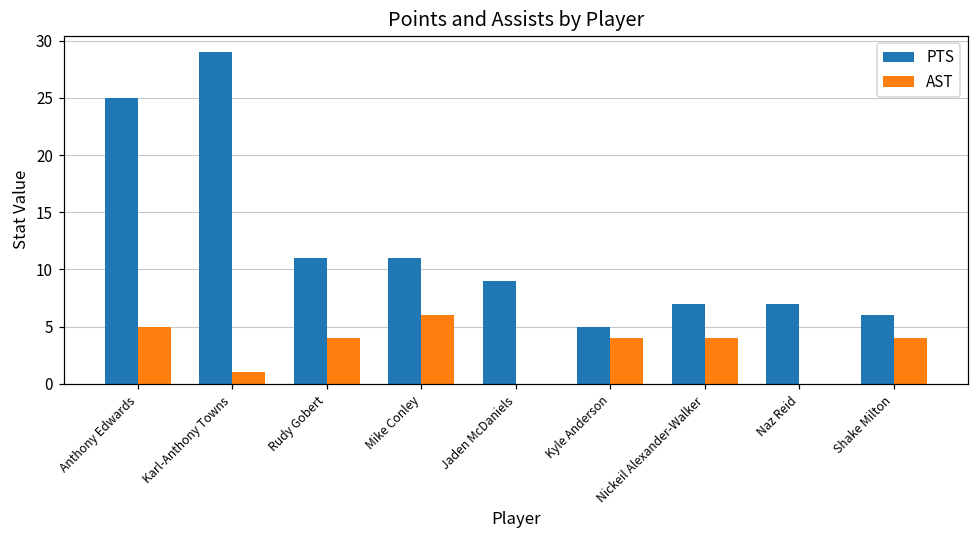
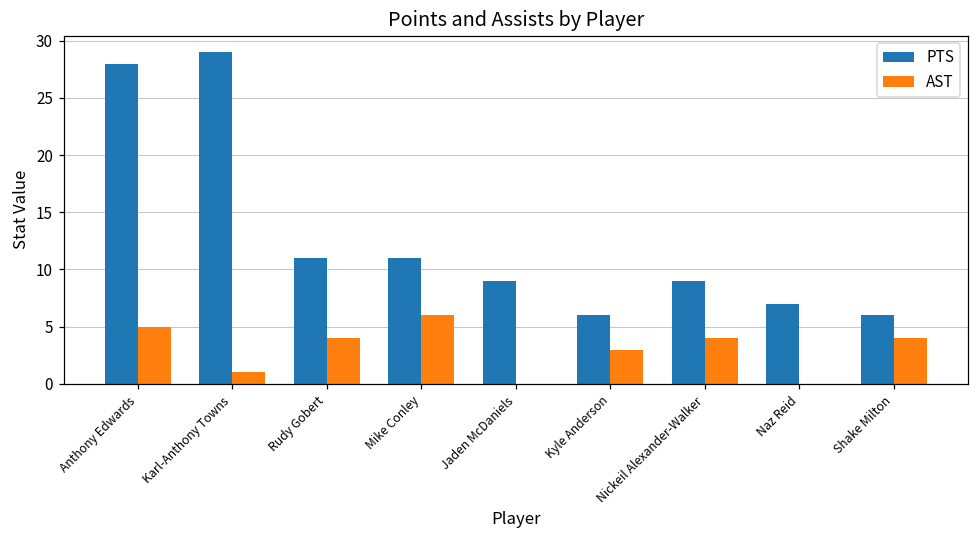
  {
    "PTS": {
-     "Anthony Edwards": 25,
+     "Anthony Edwards": 28,
      "Karl-Anthony Towns": 29,
      "Rudy Gobert": 11,
      "Mike Conley": 11,
      "Jaden McDaniels": 9,
-     "Kyle Anderson": 5,
-     "Nickeil Alexander-Walker": 7,
+     "Kyle Anderson": 6,
+     "Nickeil Alexander-Walker": 9,
      "Naz Reid": 7,
      "Shake Milton": 6
    },
    "AST": {
      "Anthony Edwards": 5,
      "Karl-Anthony Towns": 1,
      "Rudy Gobert": 4,
      "Mike Conley": 6,
      "Jaden McDaniels": 0,
-     "Kyle Anderson": 4,
+     "Kyle Anderson": 3,
      "Nickeil Alexander-Walker": 4,
      "Naz Reid": 0,
      "Shake Milton": 4
    }
  }
